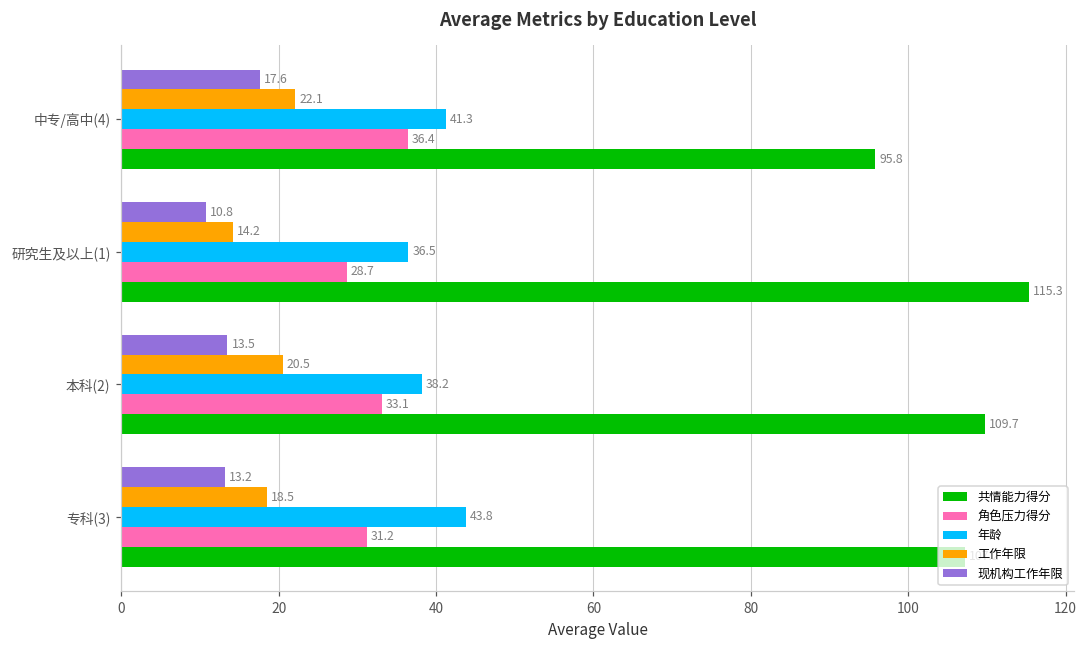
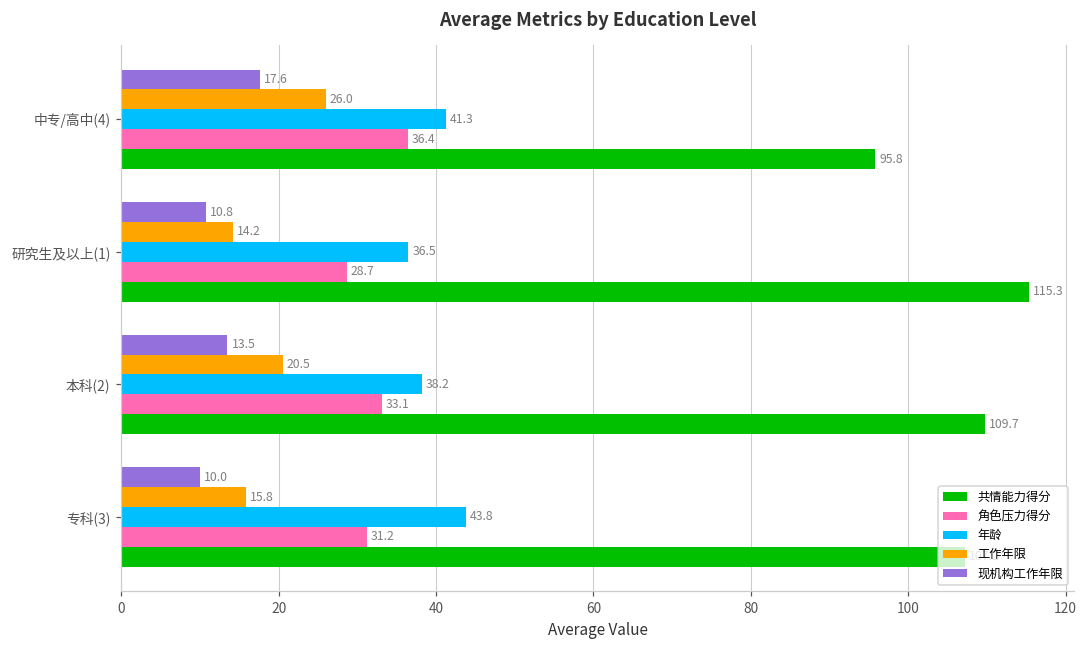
  {
    "共情能力得分": {
      "中专/高中(4)": 95.8,
      "研究生及以上(1)": 115.3,
      "本科(2)": 109.7
    },
    "角色压力得分": {
      "中专/高中(4)": 36.4,
      "研究生及以上(1)": 28.7,
      "本科(2)": 33.1,
      "专科(3)": 31.2
    },
    "年龄": {
      "中专/高中(4)": 41.3,
      "研究生及以上(1)": 36.5,
      "本科(2)": 38.2,
      "专科(3)": 43.8
    },
    "工作年限": {
-     "中专/高中(4)": 22.1,
+     "中专/高中(4)": 26.0,
      "研究生及以上(1)": 14.2,
      "本科(2)": 20.5,
-     "专科(3)": 18.5
+     "专科(3)": 15.8
    },
    "现机构工作年限": {
      "中专/高中(4)": 17.6,
      "研究生及以上(1)": 10.8,
      "本科(2)": 13.5,
-     "专科(3)": 13.2
+     "专科(3)": 10.0
    }
  }
